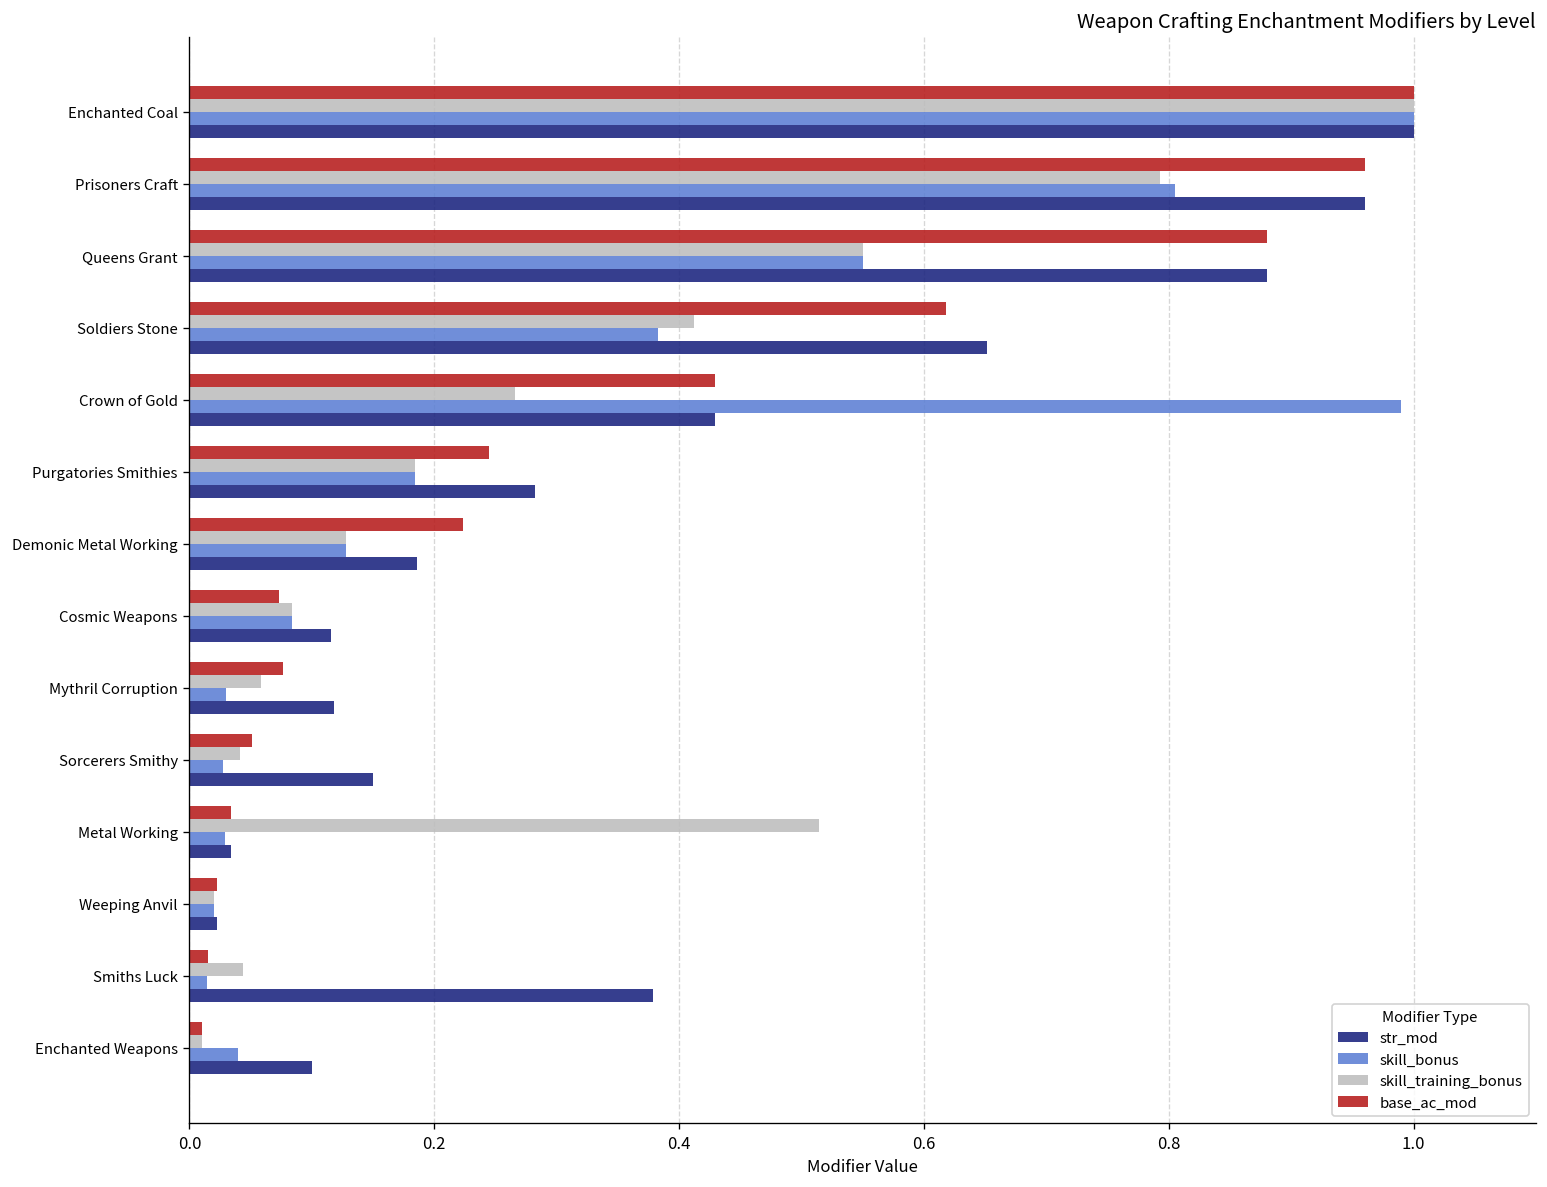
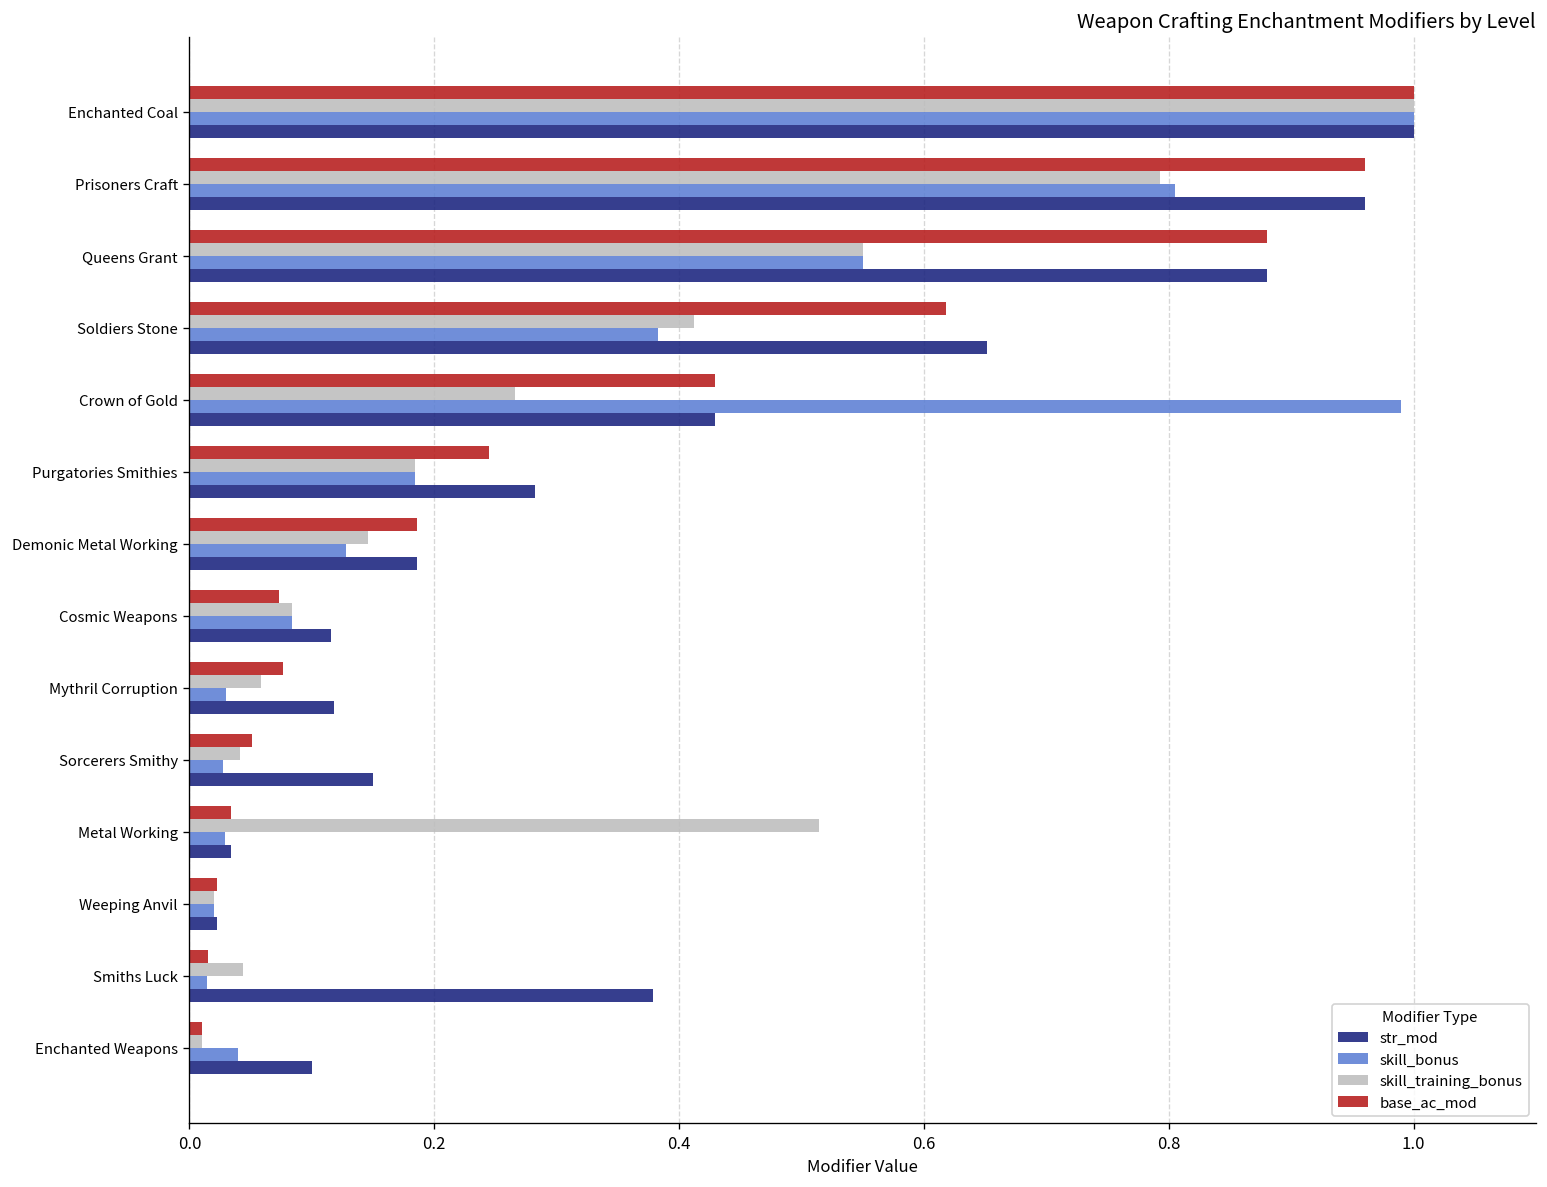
  {
    "str_mod": {
      "Enchanted Coal": 1.000,
      "Prisoners Craft": 0.960,
      "Queens Grant": 0.880,
      "Soldiers Stone": 0.652,
      "Crown of Gold": 0.429,
      "Purgatories Smithies": 0.283,
      "Demonic Metal Working": 0.186,
      "Cosmic Weapons": 0.115,
      "Mythril Corruption": 0.118,
      "Sorcerers Smithy": 0.150,
      "Metal Working": 0.034,
      "Weeping Anvil": 0.023,
      "Smiths Luck": 0.379,
      "Enchanted Weapons": 0.100
    },
    "skill_bonus": {
      "Enchanted Coal": 1.000,
      "Prisoners Craft": 0.805,
      "Queens Grant": 0.551,
      "Soldiers Stone": 0.382,
      "Crown of Gold": 0.990,
      "Purgatories Smithies": 0.185,
      "Demonic Metal Working": 0.128,
      "Cosmic Weapons": 0.084,
      "Mythril Corruption": 0.030,
      "Sorcerers Smithy": 0.027,
      "Metal Working": 0.029,
      "Weeping Anvil": 0.020,
      "Smiths Luck": 0.014,
      "Enchanted Weapons": 0.040
    },
    "skill_training_bonus": {
      "Enchanted Coal": 1.000,
      "Prisoners Craft": 0.793,
      "Queens Grant": 0.551,
      "Soldiers Stone": 0.412,
      "Crown of Gold": 0.266,
      "Purgatories Smithies": 0.185,
-     "Demonic Metal Working": 0.128,
+     "Demonic Metal Working": 0.146,
      "Cosmic Weapons": 0.084,
      "Mythril Corruption": 0.059,
      "Sorcerers Smithy": 0.041,
      "Metal Working": 0.515,
      "Weeping Anvil": 0.020,
      "Smiths Luck": 0.043,
      "Enchanted Weapons": 0.010
    },
    "base_ac_mod": {
      "Enchanted Coal": 1.000,
      "Prisoners Craft": 0.960,
      "Queens Grant": 0.880,
      "Soldiers Stone": 0.618,
      "Crown of Gold": 0.429,
      "Purgatories Smithies": 0.245,
-     "Demonic Metal Working": 0.223,
+     "Demonic Metal Working": 0.186,
      "Cosmic Weapons": 0.073,
      "Mythril Corruption": 0.077,
      "Sorcerers Smithy": 0.051,
      "Metal Working": 0.034,
      "Weeping Anvil": 0.023,
      "Smiths Luck": 0.015,
      "Enchanted Weapons": 0.010
    }
  }
